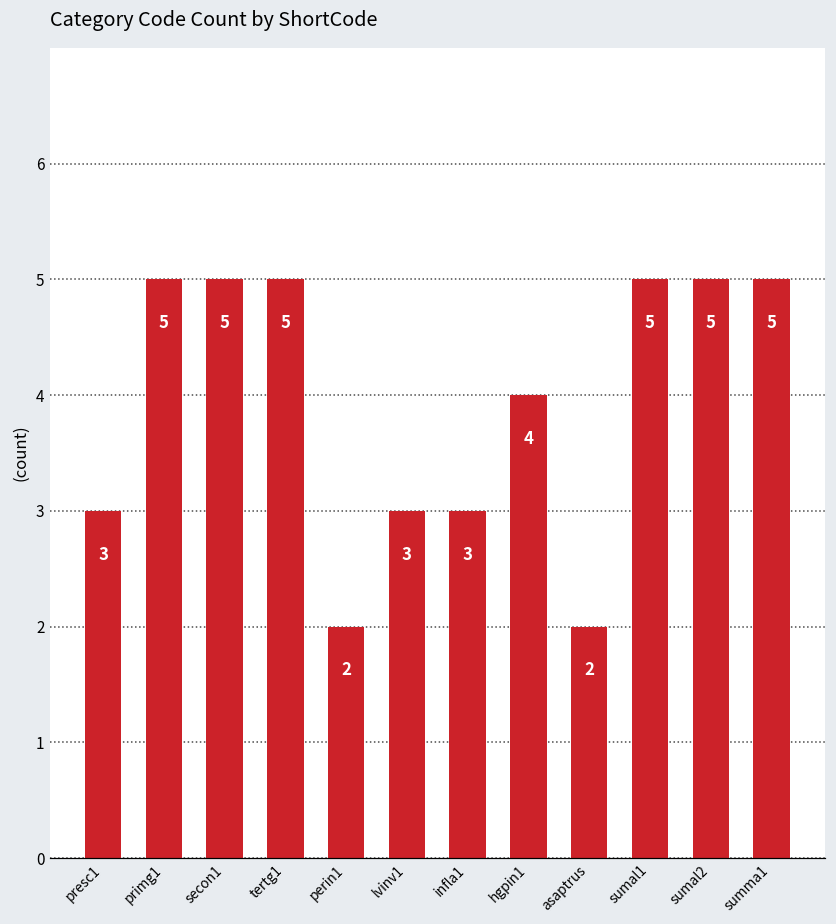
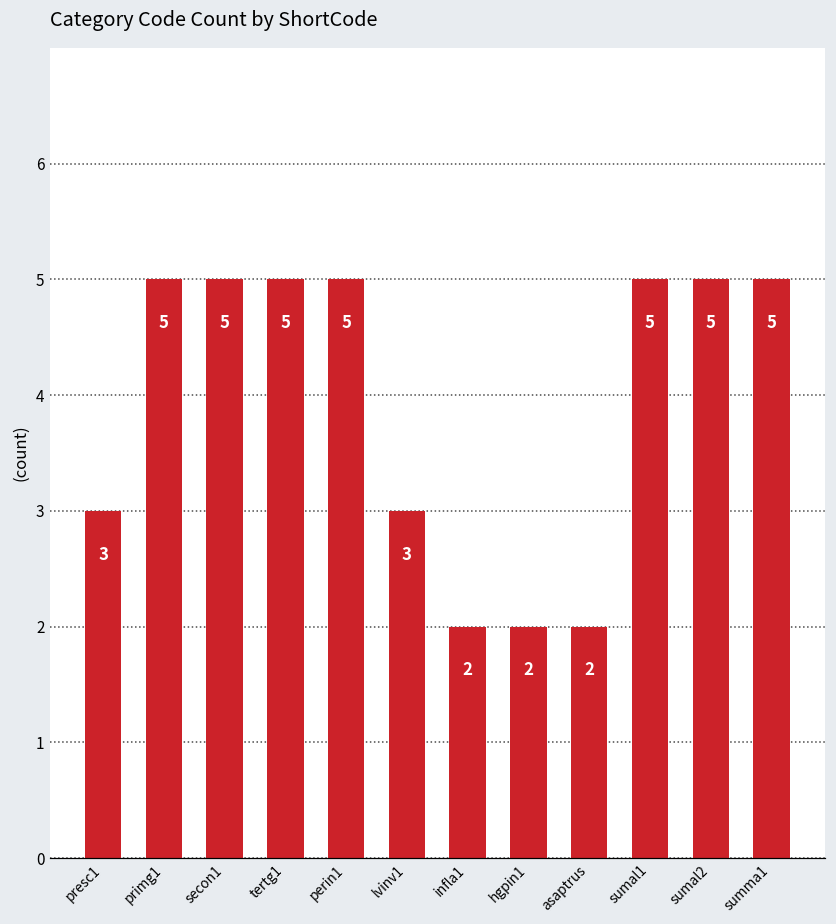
  {
    "presc1": 3,
    "primg1": 5,
    "secon1": 5,
    "tertg1": 5,
-   "perin1": 2,
+   "perin1": 5,
    "lvinv1": 3,
-   "infla1": 3,
-   "hgpin1": 4,
+   "infla1": 2,
+   "hgpin1": 2,
    "asaptrus": 2,
    "sumal1": 5,
    "sumal2": 5,
    "summa1": 5
  }
